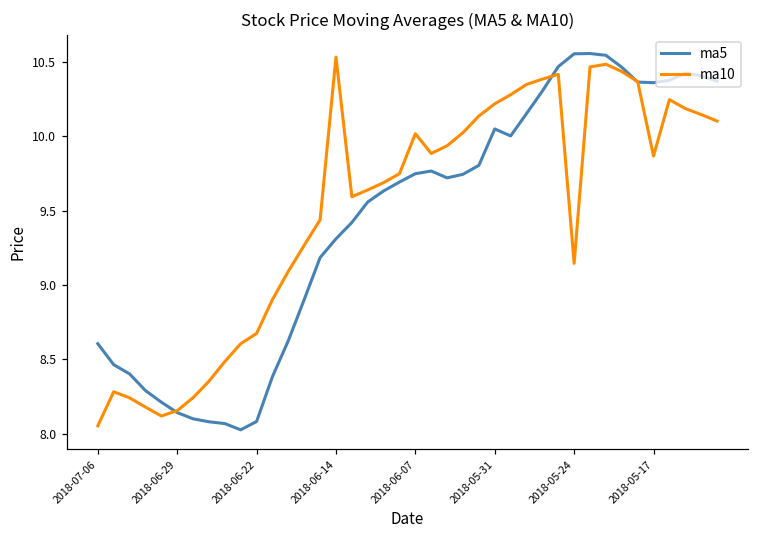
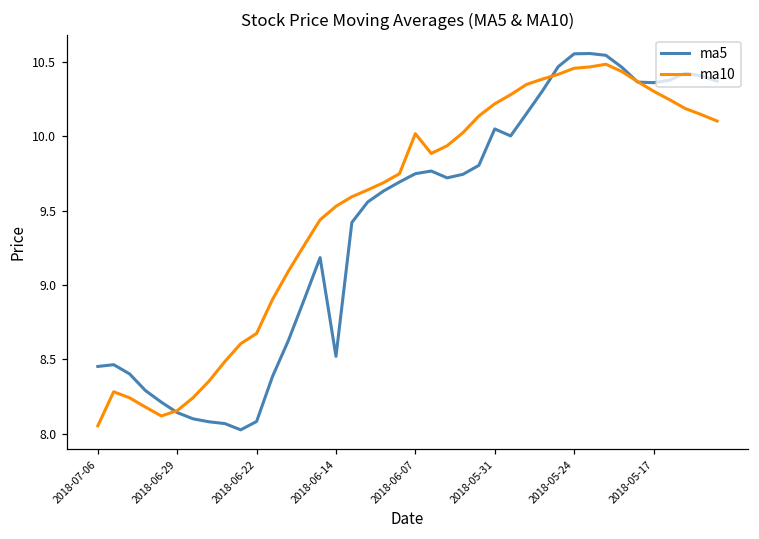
  {
    "ma5": {
-     "2018-07-06": 8.61,
+     "2018-07-06": 8.45,
      "2018-06-22": 8.08,
-     "2018-06-14": 9.31,
+     "2018-06-14": 8.52,
      "2018-06-07": 9.75,
      "2018-05-31": 10.05,
      "2018-05-24": 10.55,
      "2018-05-17": 10.36
    },
    "ma10": {
      "2018-07-06": 8.05,
      "2018-06-22": 8.67,
-     "2018-06-14": 10.53,
+     "2018-06-14": 9.53,
      "2018-06-07": 10.02,
      "2018-05-31": 10.22,
-     "2018-05-24": 9.15,
-     "2018-05-17": 9.87
+     "2018-05-24": 10.46,
+     "2018-05-17": 10.30
    }
  }
